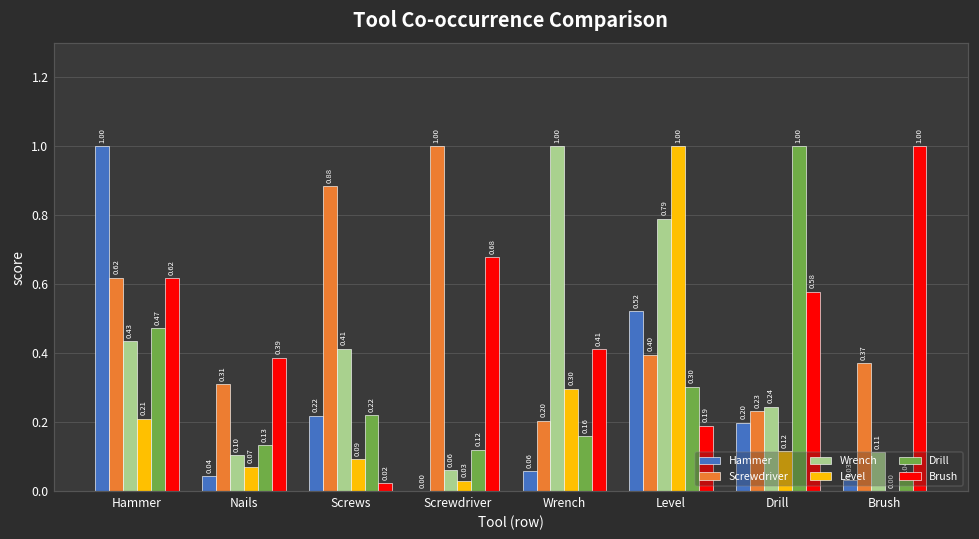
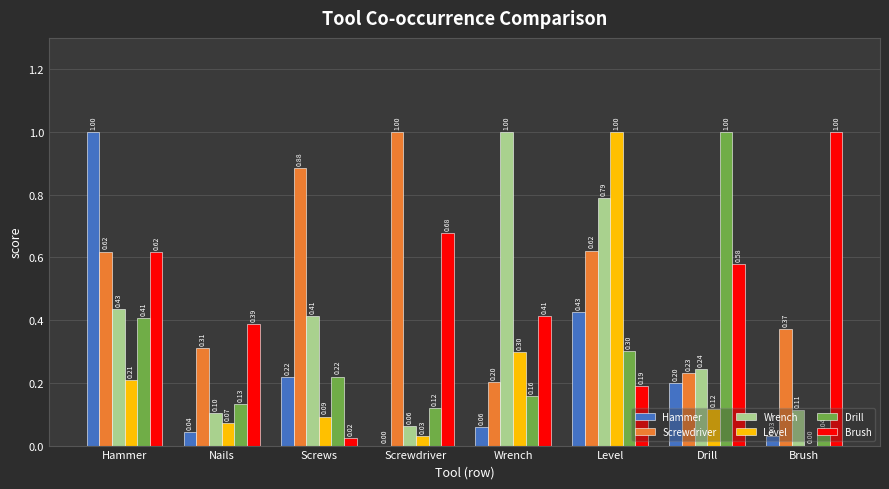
  {
    "Hammer": {
      "Hammer": 1.00,
      "Nails": 0.04,
      "Screws": 0.22,
      "Screwdriver": 0.00,
      "Wrench": 0.06,
-     "Level": 0.52,
+     "Level": 0.43,
      "Drill": 0.20
    },
    "Screwdriver": {
      "Hammer": 0.62,
      "Nails": 0.31,
      "Screws": 0.88,
      "Screwdriver": 1.00,
      "Wrench": 0.20,
-     "Level": 0.40,
+     "Level": 0.62,
      "Drill": 0.23,
      "Brush": 0.37
    },
    "Wrench": {
      "Hammer": 0.43,
      "Nails": 0.10,
      "Screws": 0.41,
      "Screwdriver": 0.06,
      "Wrench": 1.00,
      "Level": 0.79,
      "Drill": 0.24
    },
    "Level": {
      "Hammer": 0.21,
      "Nails": 0.07,
      "Screws": 0.09,
      "Screwdriver": 0.03,
      "Wrench": 0.30,
      "Level": 1.00
    },
    "Drill": {
-     "Hammer": 0.47,
+     "Hammer": 0.41,
      "Nails": 0.13,
      "Screws": 0.22,
      "Screwdriver": 0.12,
      "Wrench": 0.16,
      "Level": 0.30,
      "Drill": 1.00
    },
    "Brush": {
      "Hammer": 0.62,
      "Nails": 0.39,
      "Screws": 0.02,
      "Screwdriver": 0.68,
      "Wrench": 0.41,
      "Level": 0.19,
      "Drill": 0.58,
      "Brush": 1.00
    }
  }
